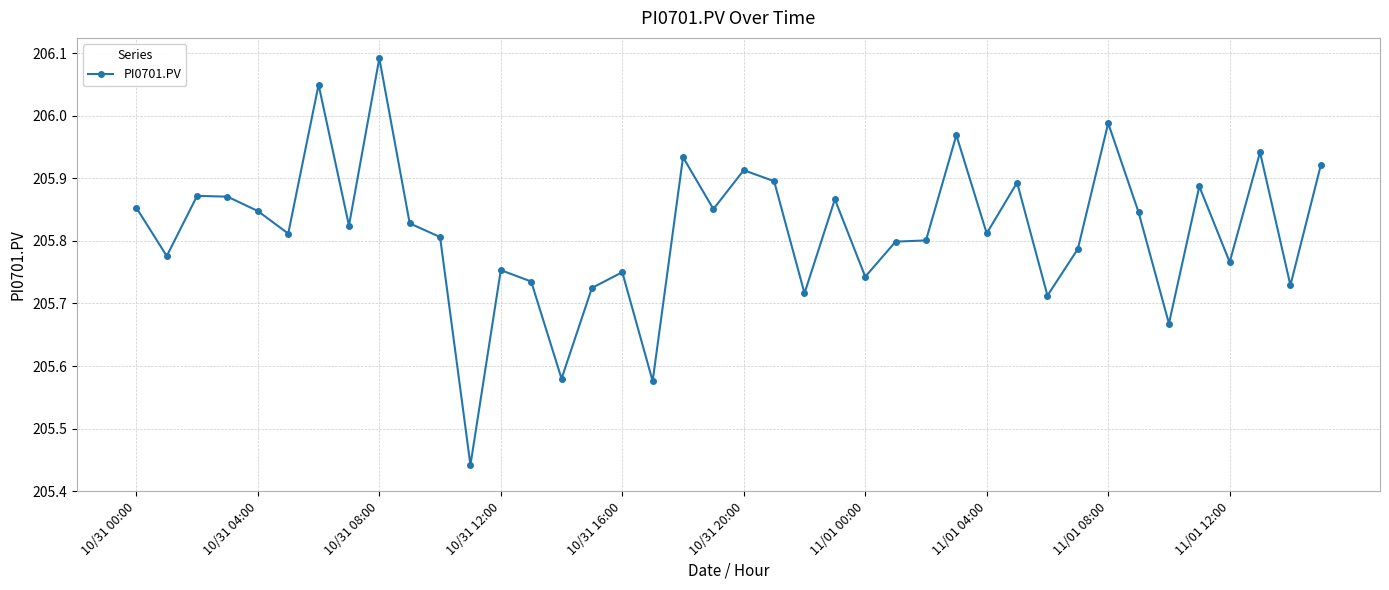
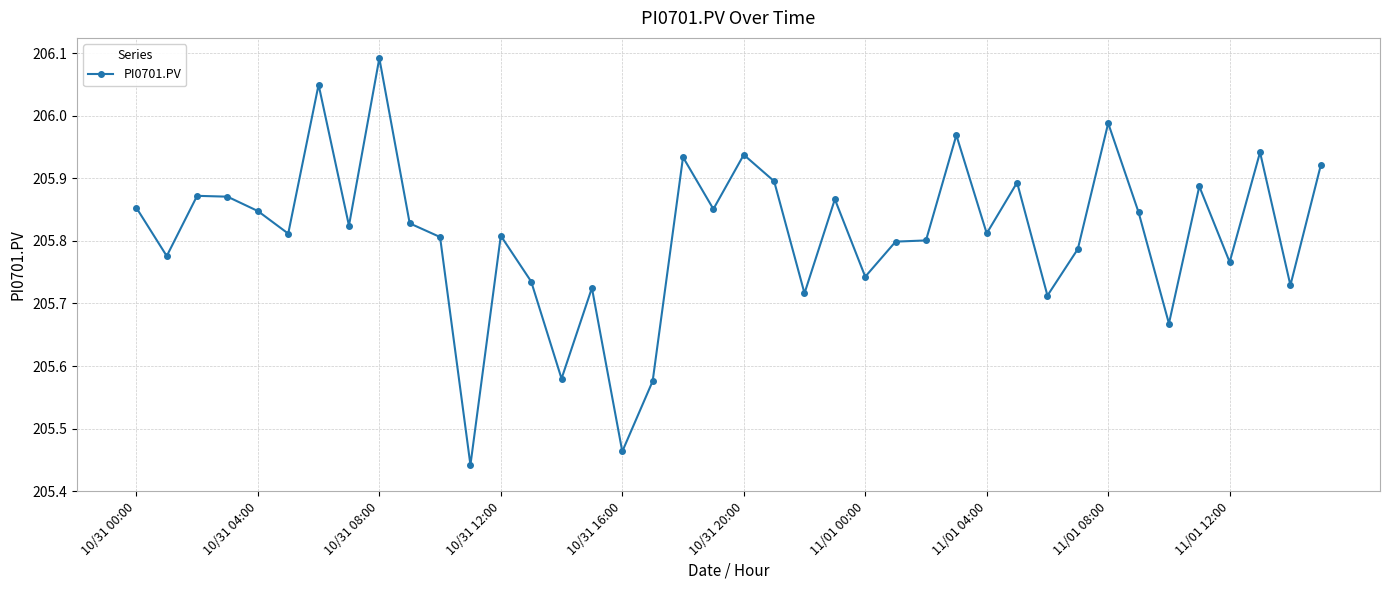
  {
    "10/31 00:00": 205.85,
    "10/31 04:00": 205.85,
    "10/31 08:00": 206.09,
-   "10/31 12:00": 205.75,
-   "10/31 16:00": 205.75,
-   "10/31 20:00": 205.91,
+   "10/31 12:00": 205.81,
+   "10/31 16:00": 205.46,
+   "10/31 20:00": 205.94,
    "11/01 00:00": 205.74,
    "11/01 04:00": 205.81,
    "11/01 08:00": 205.99,
    "11/01 12:00": 205.77
  }
